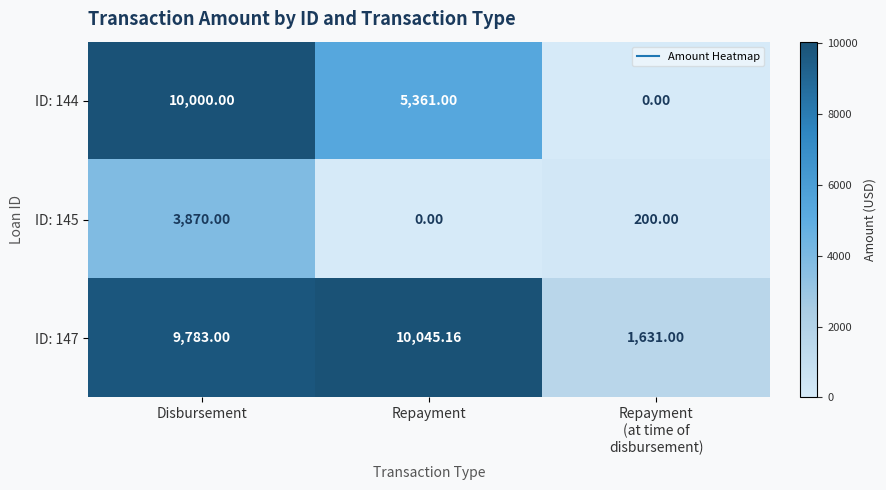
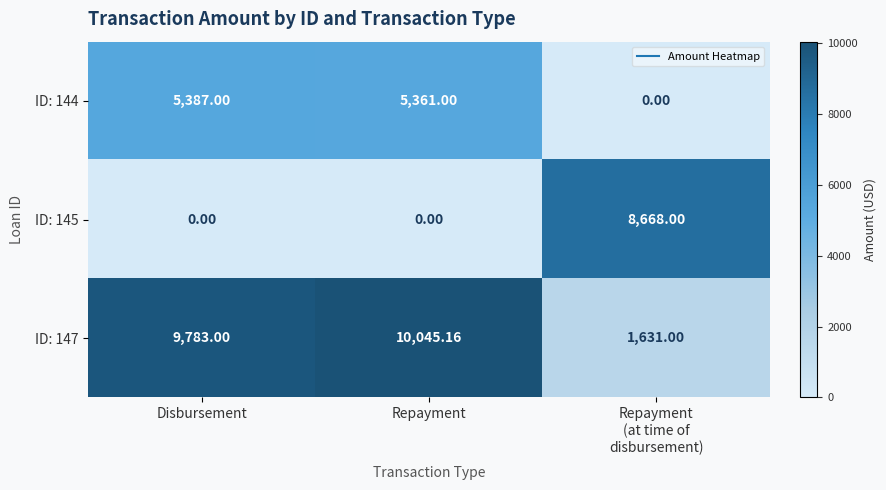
  {
    "ID: 144": {
-     "Disbursement": "10,000.00",
+     "Disbursement": "5,387.00",
      "Repayment": "5,361.00",
      "Repayment (at time of disbursement)": "0.00"
    },
    "ID: 145": {
-     "Disbursement": "3,870.00",
+     "Disbursement": "0.00",
      "Repayment": "0.00",
-     "Repayment (at time of disbursement)": "200.00"
+     "Repayment (at time of disbursement)": "8,668.00"
    },
    "ID: 147": {
      "Disbursement": "9,783.00",
      "Repayment": "10,045.16",
      "Repayment (at time of disbursement)": "1,631.00"
    }
  }
